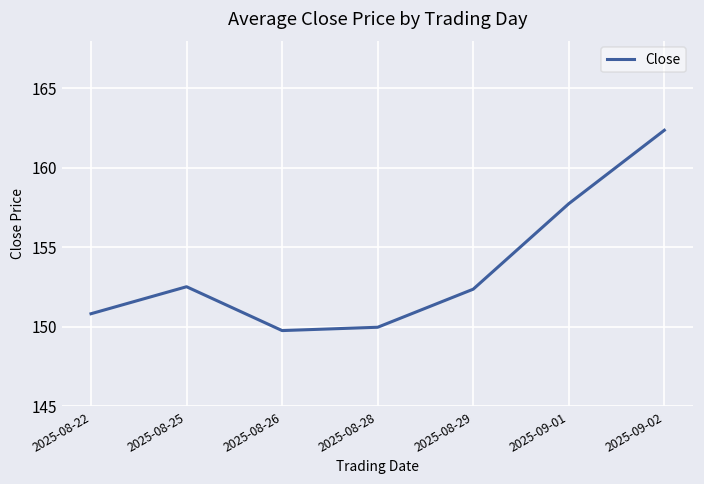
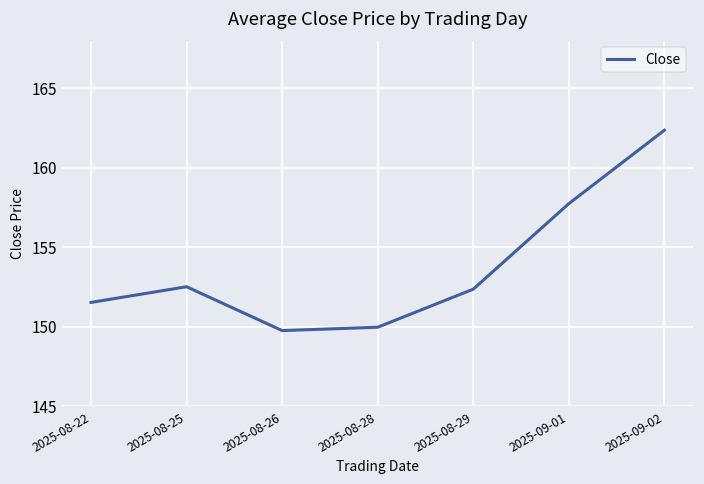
  {
-   "2025-08-22": 150.8,
+   "2025-08-22": 151.5,
    "2025-08-25": 152.5,
    "2025-08-26": 149.8,
    "2025-08-28": 150.0,
    "2025-08-29": 152.4,
    "2025-09-01": 157.7,
    "2025-09-02": 162.4
  }
